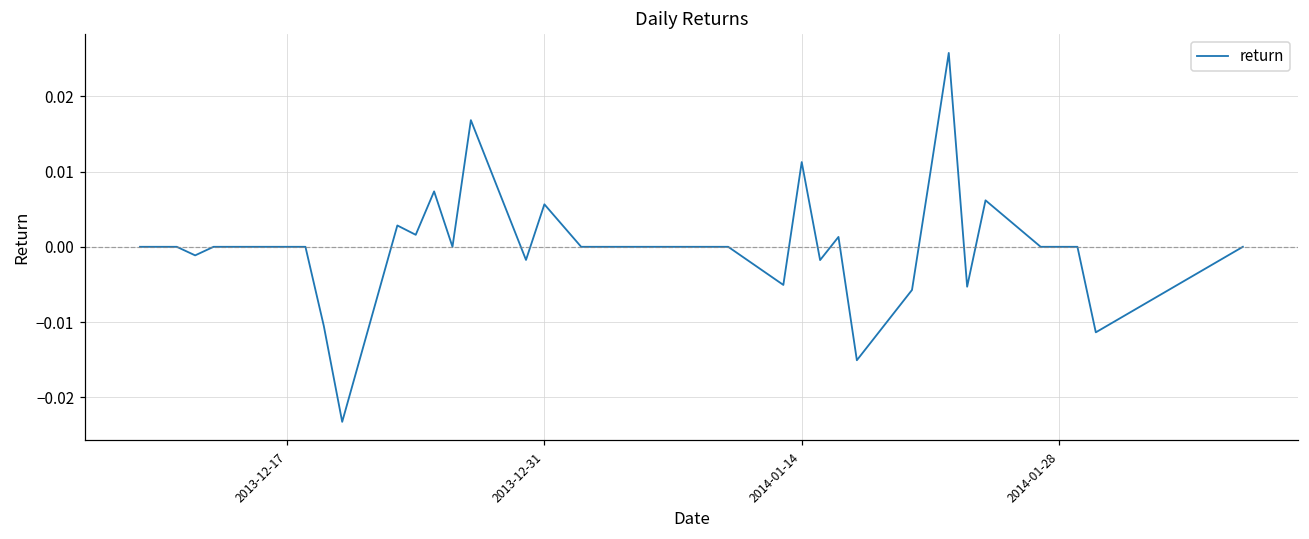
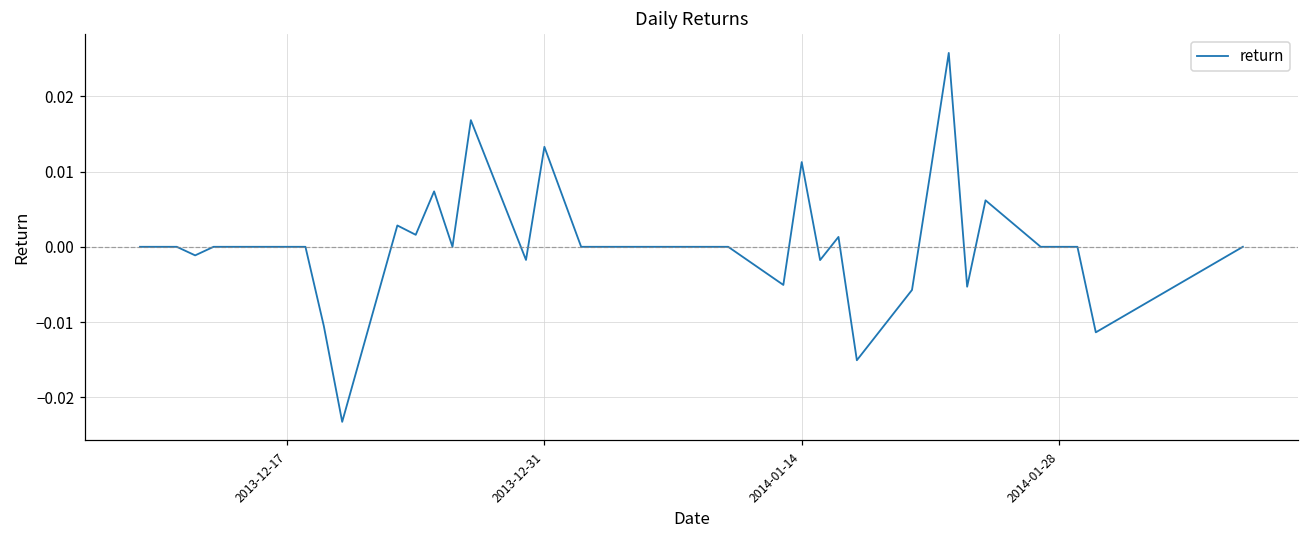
  {
    "2013-12-17": 0.000,
-   "2013-12-31": 0.006,
+   "2013-12-31": 0.013,
    "2014-01-14": 0.011,
    "2014-01-28": 0.000
  }
